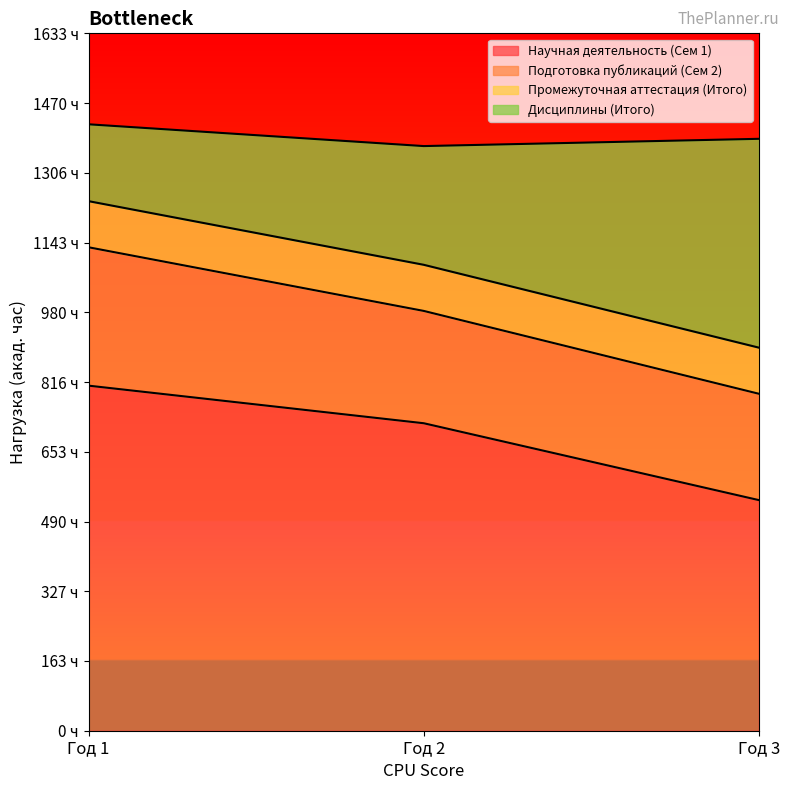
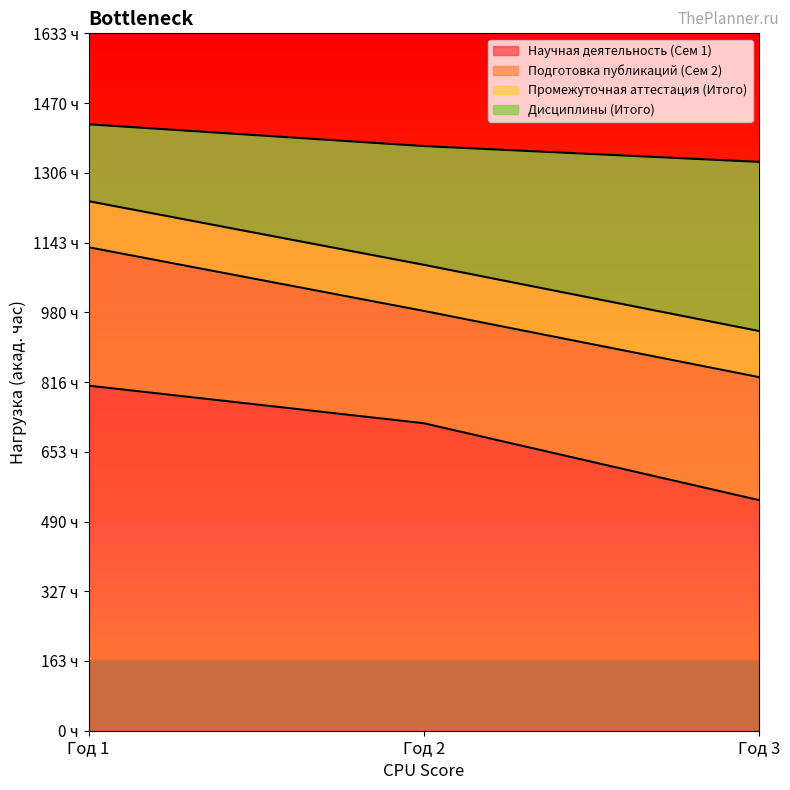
  {
    "Научная деятельность (Сем 1)": {
      "Год 1": "810 ч",
      "Год 2": "720 ч",
      "Год 3": "540 ч"
    },
    "Подготовка публикаций (Сем 2)": {
      "Год 1": "320 ч",
      "Год 2": "260 ч",
-     "Год 3": "250 ч"
+     "Год 3": "290 ч"
    },
    "Промежуточная аттестация (Итого)": {
      "Год 1": "110 ч",
      "Год 2": "110 ч",
      "Год 3": "110 ч"
    },
    "Дисциплины (Итого)": {
      "Год 1": "180 ч",
      "Год 2": "280 ч",
-     "Год 3": "490 ч"
+     "Год 3": "400 ч"
    }
  }
